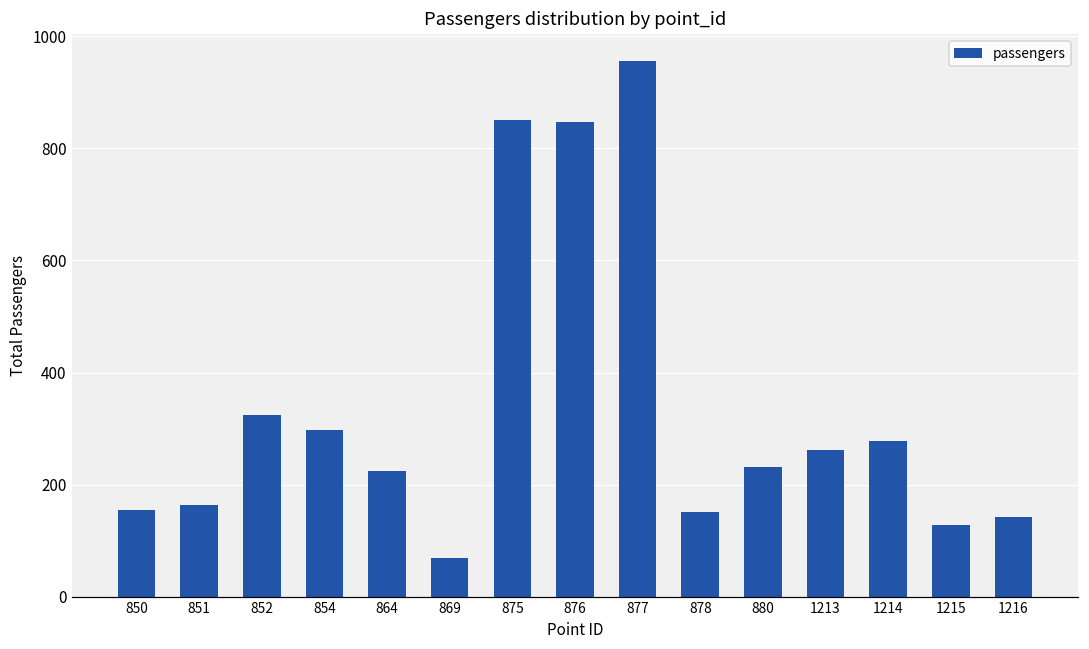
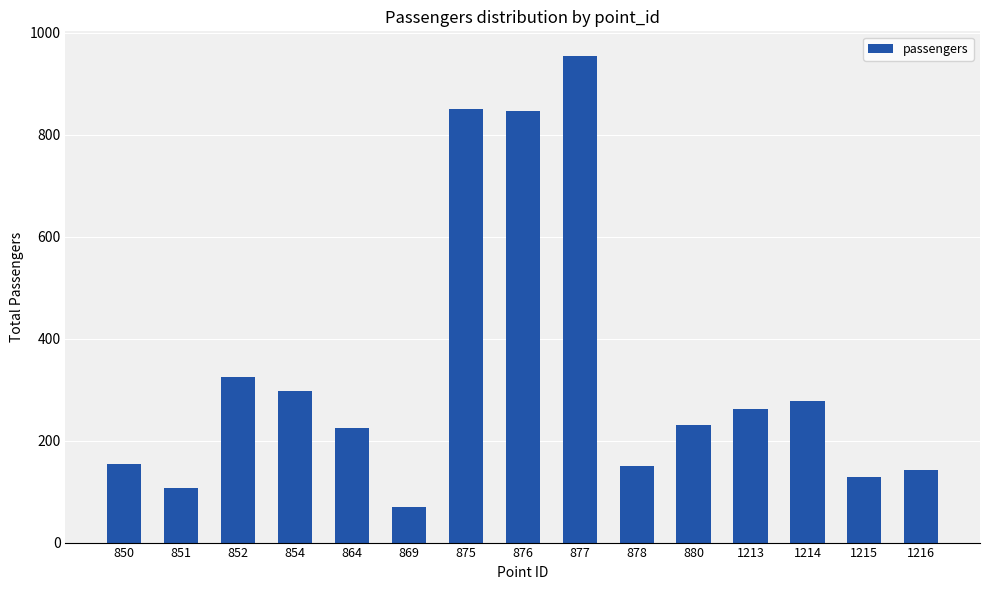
  {
    "850": 150,
-   "851": 160,
+   "851": 110,
    "852": 330,
    "854": 300,
    "864": 230,
    "869": 70,
    "875": 850,
    "876": 850,
    "877": 960,
    "878": 150,
    "880": 230,
    "1213": 260,
    "1214": 280,
    "1215": 130,
    "1216": 140
  }
